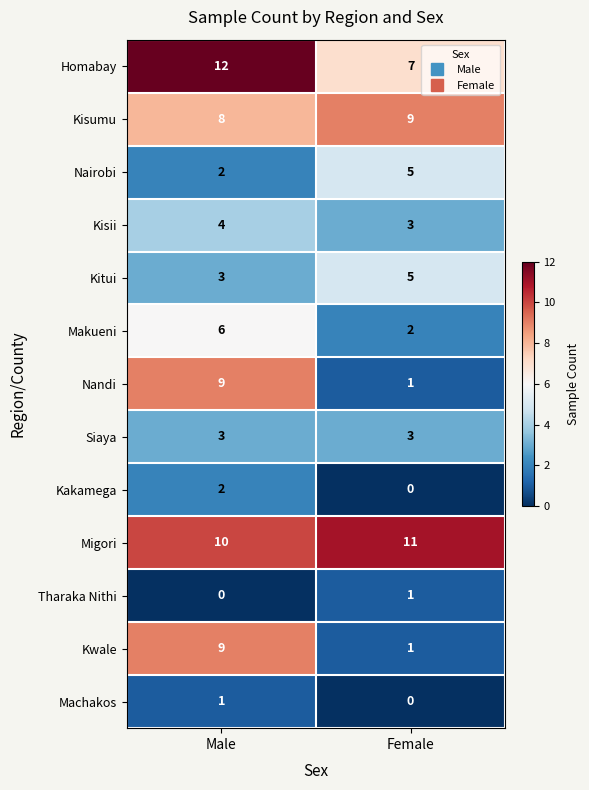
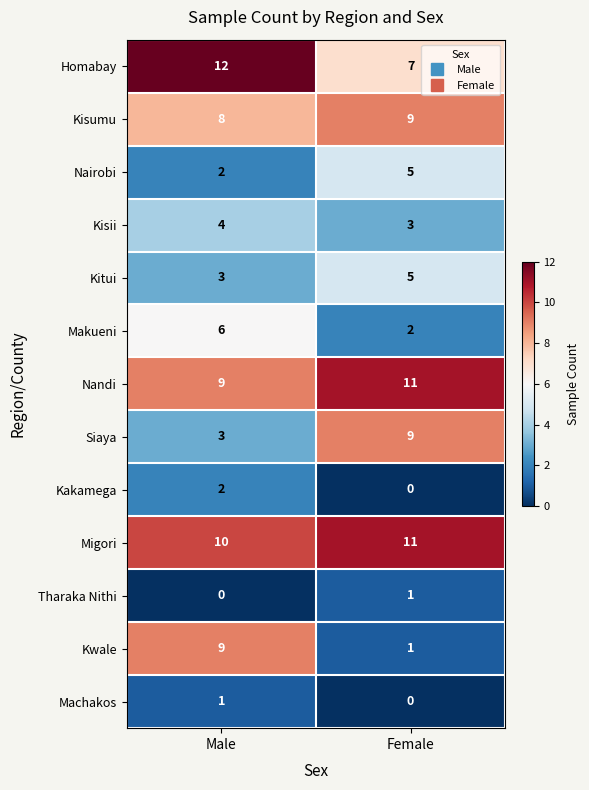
  {
    "Homabay": {
      "Male": 12,
      "Female": 7
    },
    "Kisumu": {
      "Male": 8,
      "Female": 9
    },
    "Nairobi": {
      "Male": 2,
      "Female": 5
    },
    "Kisii": {
      "Male": 4,
      "Female": 3
    },
    "Kitui": {
      "Male": 3,
      "Female": 5
    },
    "Makueni": {
      "Male": 6,
      "Female": 2
    },
    "Nandi": {
      "Male": 9,
-     "Female": 1
+     "Female": 11
    },
    "Siaya": {
      "Male": 3,
-     "Female": 3
+     "Female": 9
    },
    "Kakamega": {
      "Male": 2,
      "Female": 0
    },
    "Migori": {
      "Male": 10,
      "Female": 11
    },
    "Tharaka Nithi": {
      "Male": 0,
      "Female": 1
    },
    "Kwale": {
      "Male": 9,
      "Female": 1
    },
    "Machakos": {
      "Male": 1,
      "Female": 0
    }
  }
